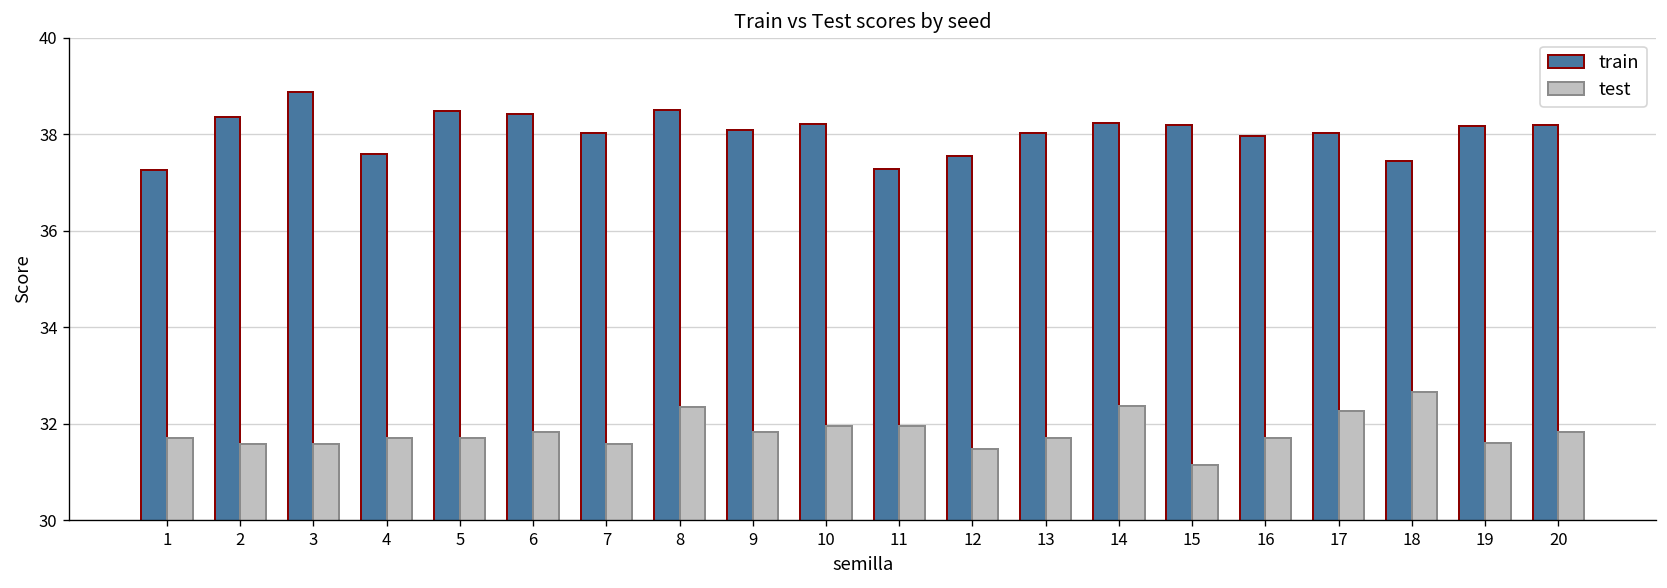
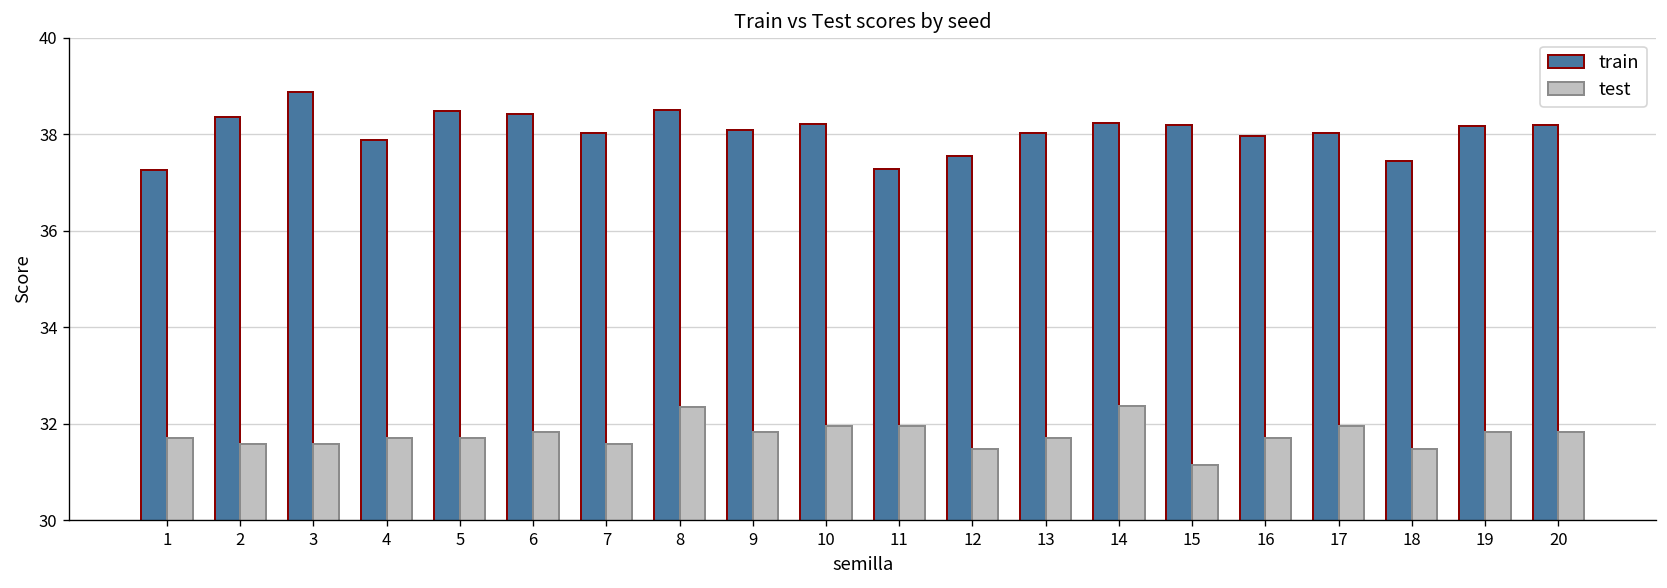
  {
    "train": {
      "1": 37.3,
      "2": 38.4,
      "3": 38.9,
-     "4": 37.6,
+     "4": 37.9,
      "5": 38.5,
      "6": 38.4,
      "7": 38.0,
      "8": 38.5,
      "9": 38.1,
      "10": 38.2,
      "11": 37.3,
      "12": 37.6,
      "13": 38.0,
      "14": 38.2,
      "15": 38.2,
      "16": 38.0,
      "17": 38.0,
      "18": 37.5,
      "19": 38.2,
      "20": 38.2
    },
    "test": {
      "1": 31.7,
      "2": 31.6,
      "3": 31.6,
      "4": 31.7,
      "5": 31.7,
      "6": 31.8,
      "7": 31.6,
      "8": 32.4,
      "9": 31.8,
      "10": 32.0,
      "11": 32.0,
      "12": 31.5,
      "13": 31.7,
      "14": 32.4,
      "15": 31.1,
      "16": 31.7,
-     "17": 32.3,
-     "18": 32.7,
-     "19": 31.6,
+     "17": 32.0,
+     "18": 31.5,
+     "19": 31.8,
      "20": 31.8
    }
  }
